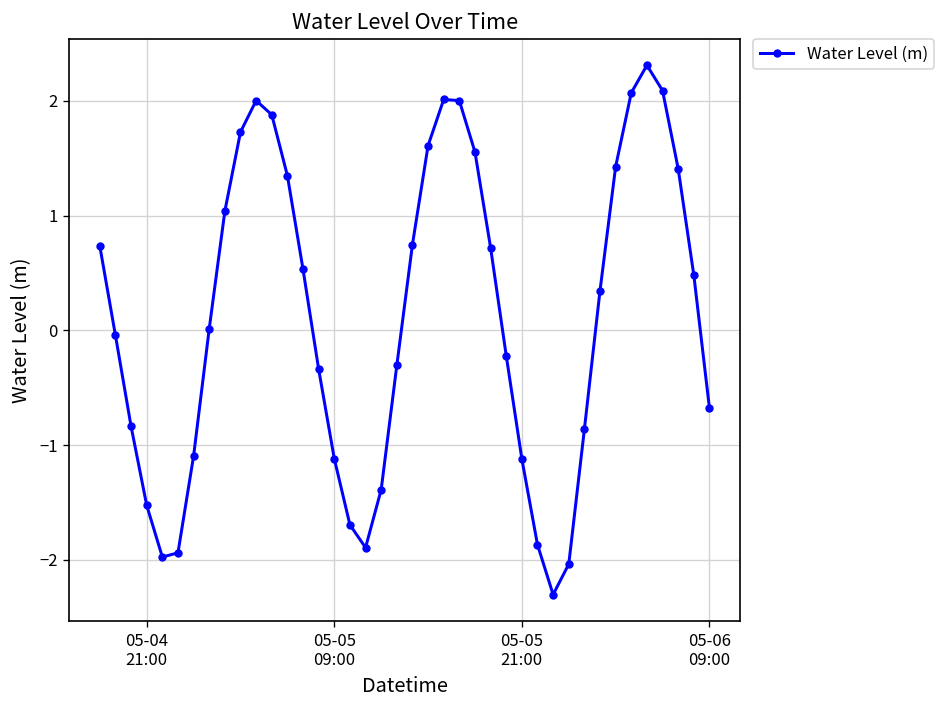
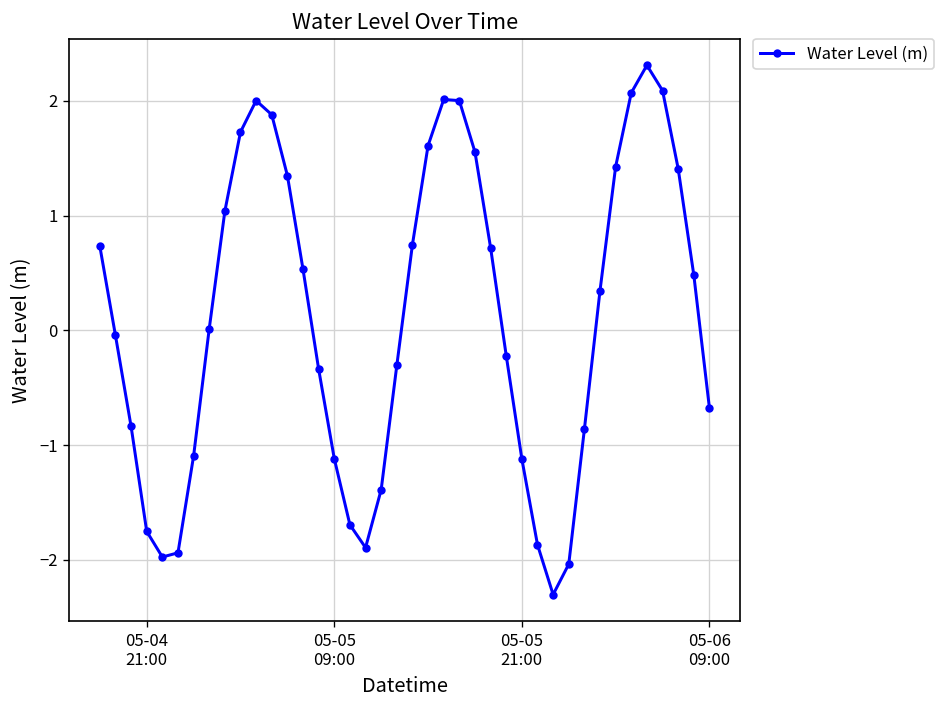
  {
-   "05-04 21:00": -1.5,
+   "05-04 21:00": -1.8,
    "05-05 09:00": -1.1,
    "05-05 21:00": -1.1,
    "05-06 09:00": -0.7
  }
